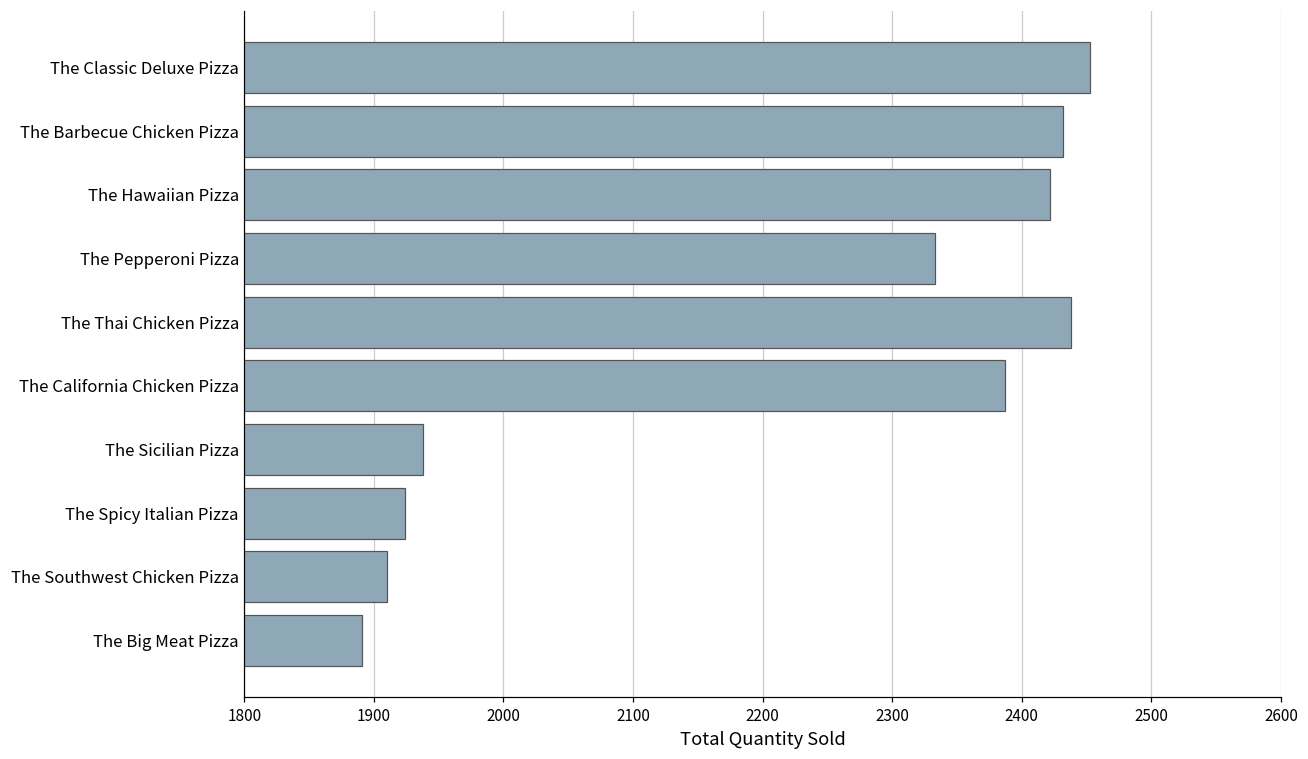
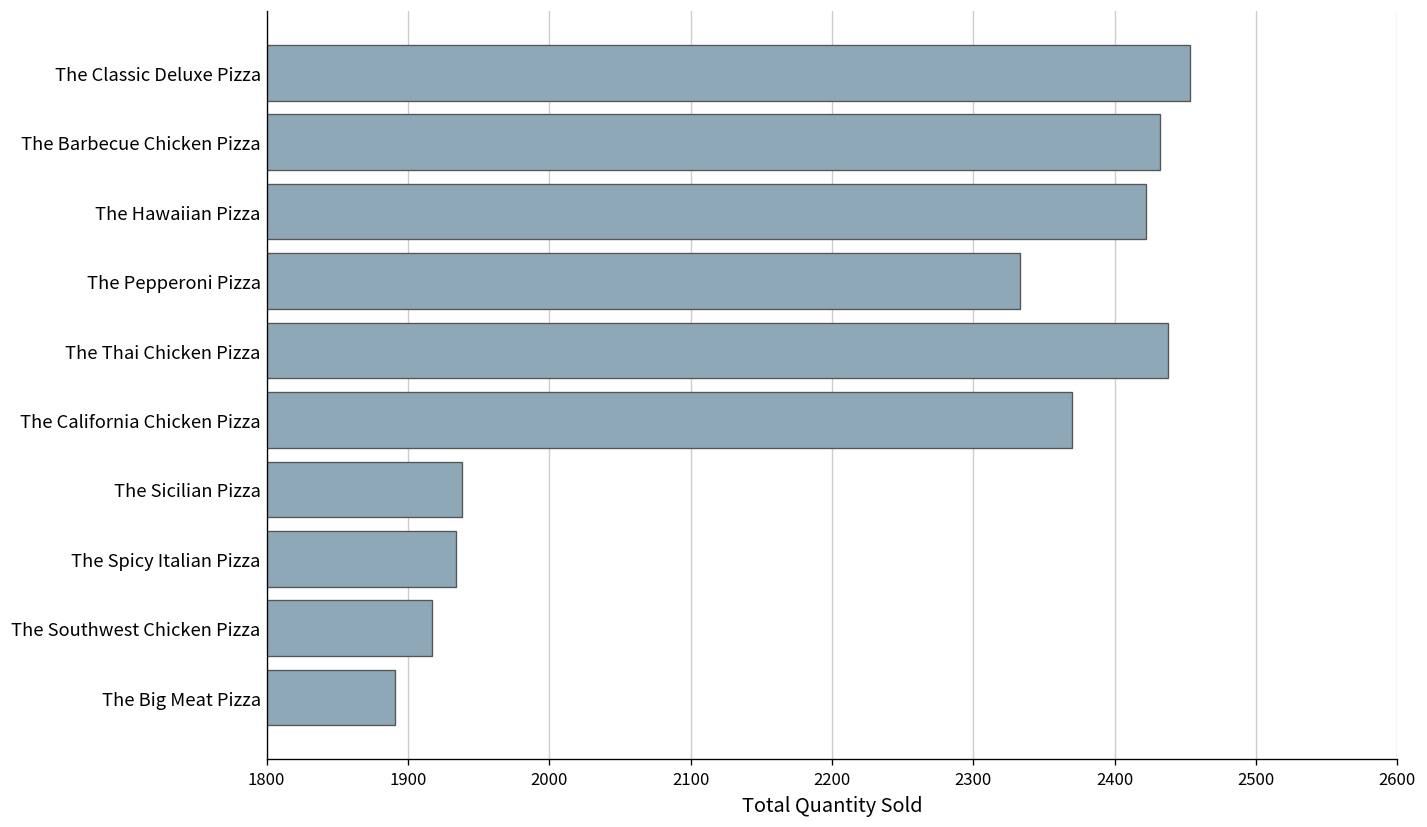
  {
    "The Classic Deluxe Pizza": 2453,
    "The Barbecue Chicken Pizza": 2432,
    "The Hawaiian Pizza": 2422,
    "The Pepperoni Pizza": 2333,
    "The Thai Chicken Pizza": 2438,
-   "The California Chicken Pizza": 2387,
+   "The California Chicken Pizza": 2370,
    "The Sicilian Pizza": 1938,
-   "The Spicy Italian Pizza": 1924,
-   "The Southwest Chicken Pizza": 1910,
+   "The Spicy Italian Pizza": 1934,
+   "The Southwest Chicken Pizza": 1917,
    "The Big Meat Pizza": 1891
  }
